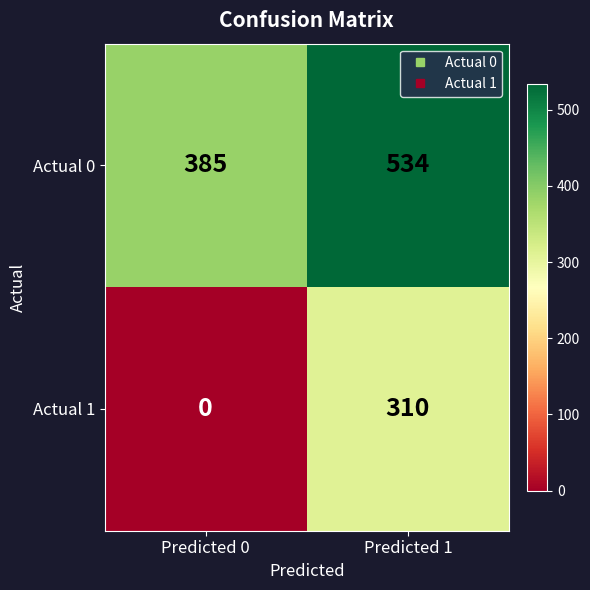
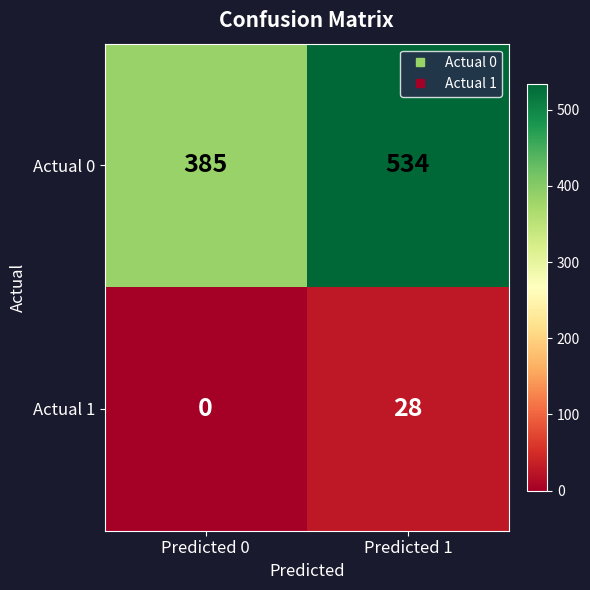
  {
    "Actual 0": {
      "Predicted 0": 385,
      "Predicted 1": 534
    },
    "Actual 1": {
      "Predicted 0": 0,
-     "Predicted 1": 310
+     "Predicted 1": 28
    }
  }
